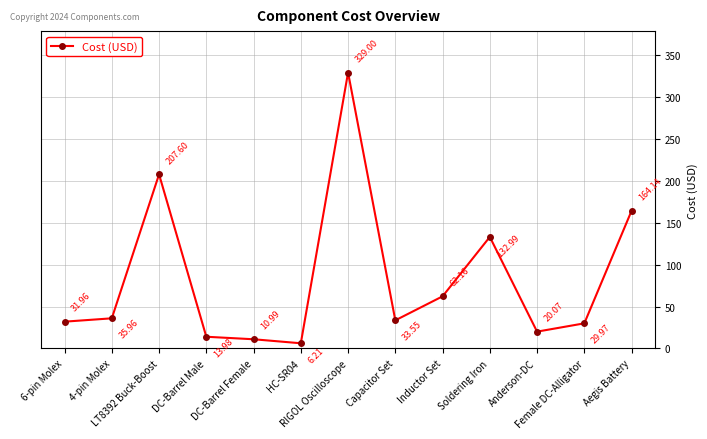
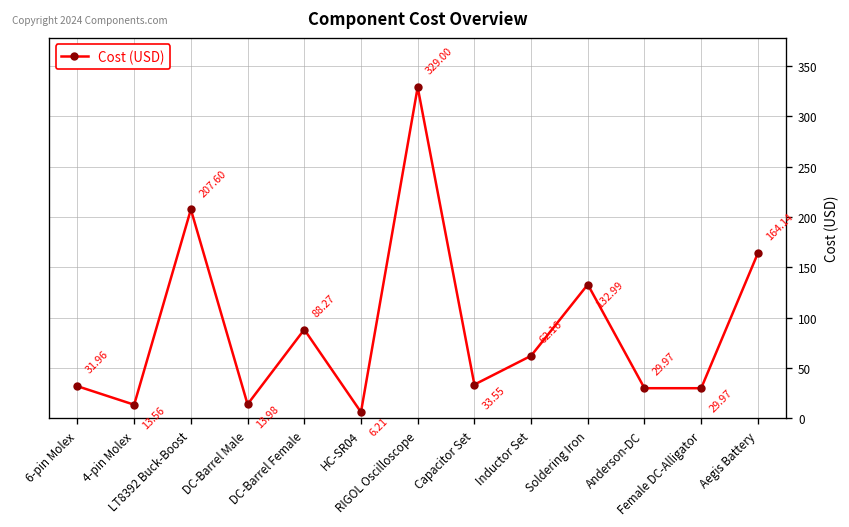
  {
    "6-pin Molex": 31.96,
-   "4-pin Molex": 35.96,
+   "4-pin Molex": 13.56,
    "LT8392 Buck-Boost": 207.60,
    "DC-Barrel Male": 13.98,
-   "DC-Barrel Female": 10.99,
+   "DC-Barrel Female": 88.27,
    "HC-SR04": 6.21,
    "RIGOL Oscilloscope": 329.00,
    "Capacitor Set": 33.55,
    "Inductor Set": 62.16,
    "Soldering Iron": 132.99,
-   "Anderson-DC": 20.07,
+   "Anderson-DC": 29.97,
    "Female DC-Alligator": 29.97,
    "Aegis Battery": 164.14
  }
